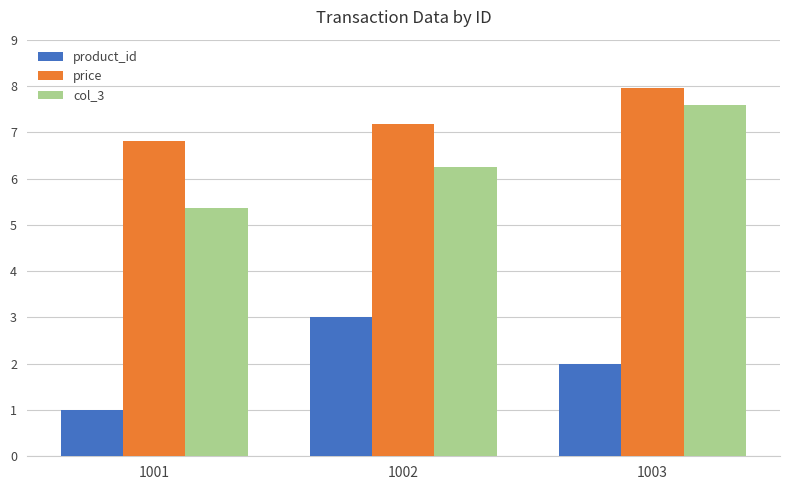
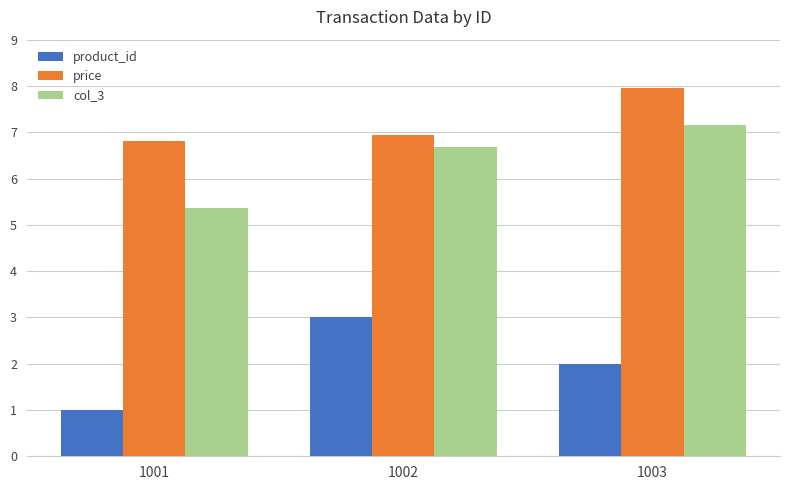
  {
    "product_id": {
      "1001": 1.0,
      "1002": 3.0,
      "1003": 2.0
    },
    "price": {
      "1001": 6.8,
-     "1002": 7.2,
+     "1002": 7.0,
      "1003": 8.0
    },
    "col_3": {
      "1001": 5.4,
-     "1002": 6.3,
-     "1003": 7.6
+     "1002": 6.7,
+     "1003": 7.2
    }
  }
